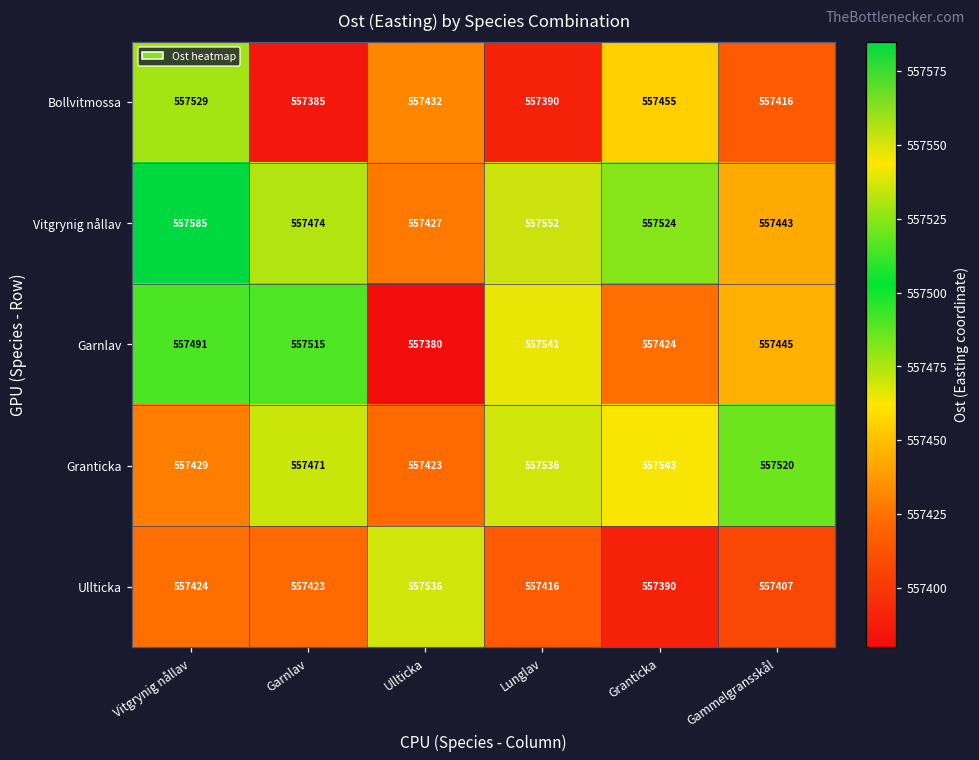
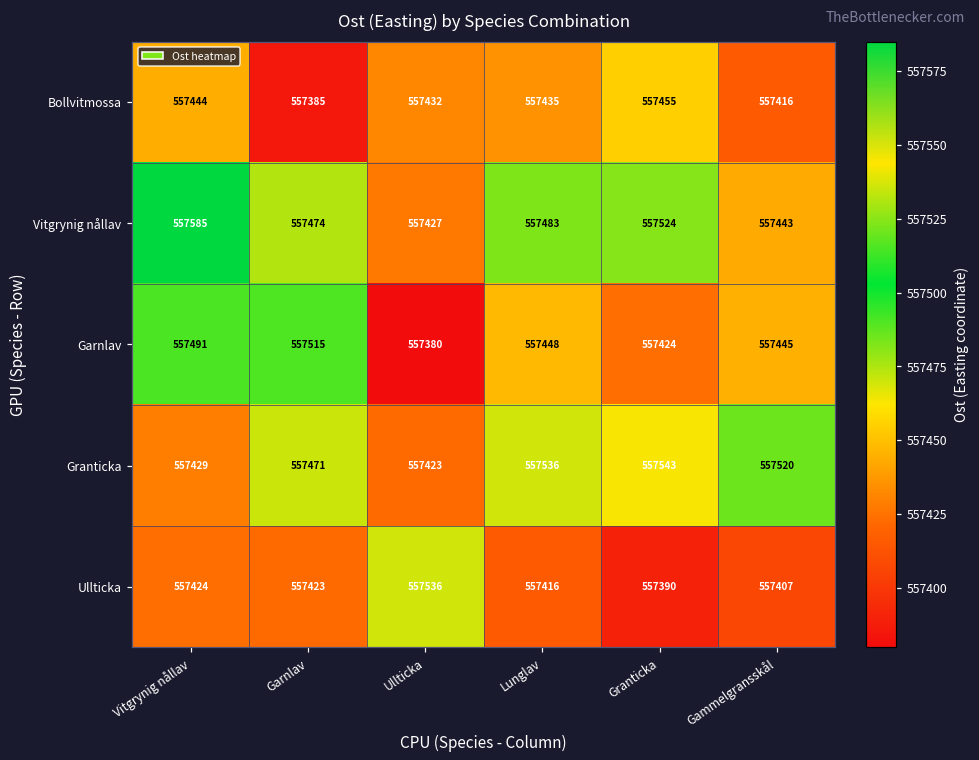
  {
    "Bollvitmossa": {
-     "Vitgrynig nållav": 557529,
+     "Vitgrynig nållav": 557444,
      "Garnlav": 557385,
      "Ullticka": 557432,
-     "Lunglav": 557390,
+     "Lunglav": 557435,
      "Granticka": 557455,
      "Gammelgransskål": 557416
    },
    "Vitgrynig nållav": {
      "Vitgrynig nållav": 557585,
      "Garnlav": 557474,
      "Ullticka": 557427,
-     "Lunglav": 557552,
+     "Lunglav": 557483,
      "Granticka": 557524,
      "Gammelgransskål": 557443
    },
    "Garnlav": {
      "Vitgrynig nållav": 557491,
      "Garnlav": 557515,
      "Ullticka": 557380,
-     "Lunglav": 557541,
+     "Lunglav": 557448,
      "Granticka": 557424,
      "Gammelgransskål": 557445
    },
    "Granticka": {
      "Vitgrynig nållav": 557429,
      "Garnlav": 557471,
      "Ullticka": 557423,
      "Lunglav": 557536,
      "Granticka": 557543,
      "Gammelgransskål": 557520
    },
    "Ullticka": {
      "Vitgrynig nållav": 557424,
      "Garnlav": 557423,
      "Ullticka": 557536,
      "Lunglav": 557416,
      "Granticka": 557390,
      "Gammelgransskål": 557407
    }
  }
